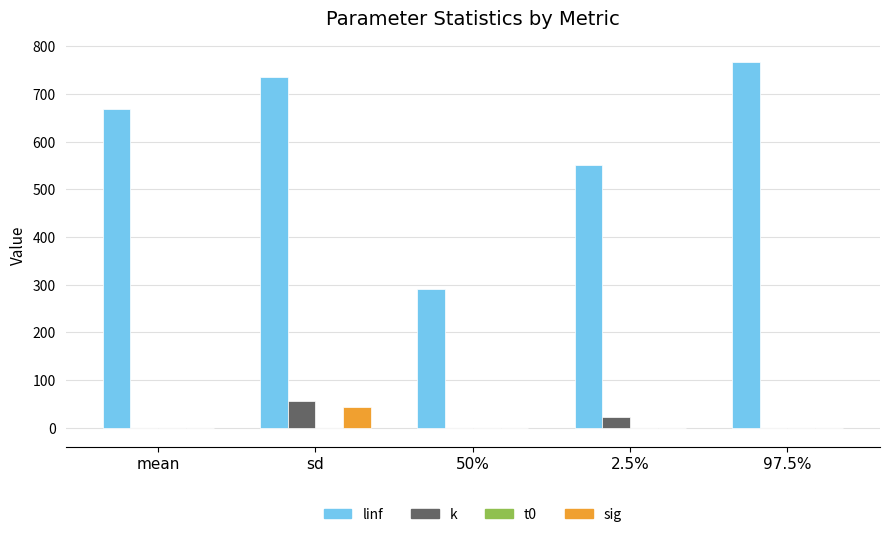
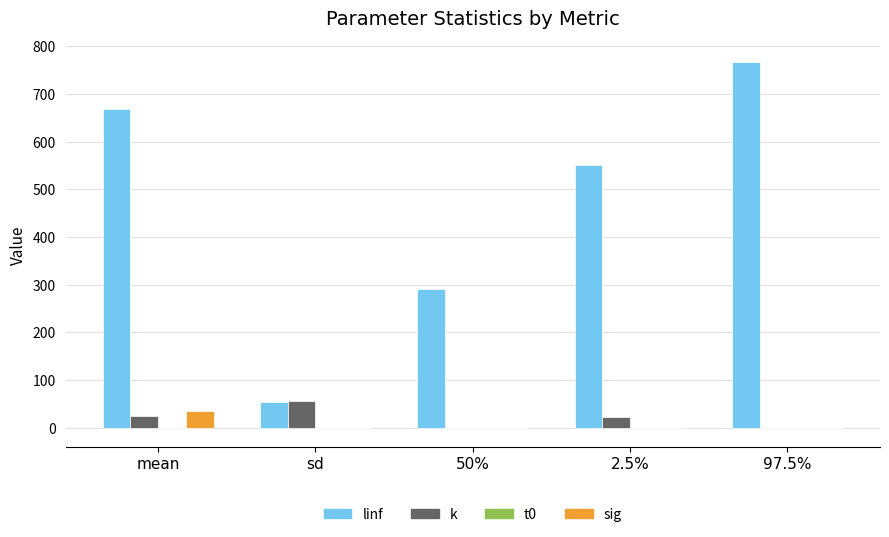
  {
    "linf": {
      "mean": 670,
-     "sd": 740,
+     "sd": 50,
      "50%": 290,
      "2.5%": 550,
      "97.5%": 770
    },
    "k": {
-     "mean": 0,
+     "mean": 20,
      "sd": 60,
      "2.5%": 20
    },
    "sig": {
-     "mean": 0,
-     "sd": 40
+     "mean": 30,
+     "sd": 0
    }
  }
